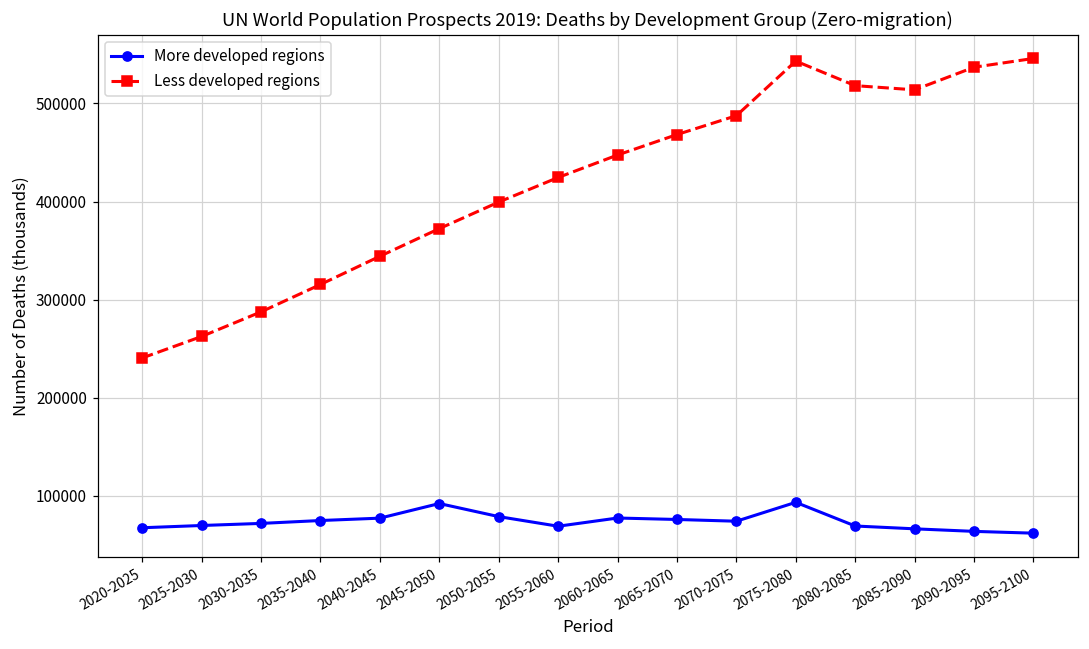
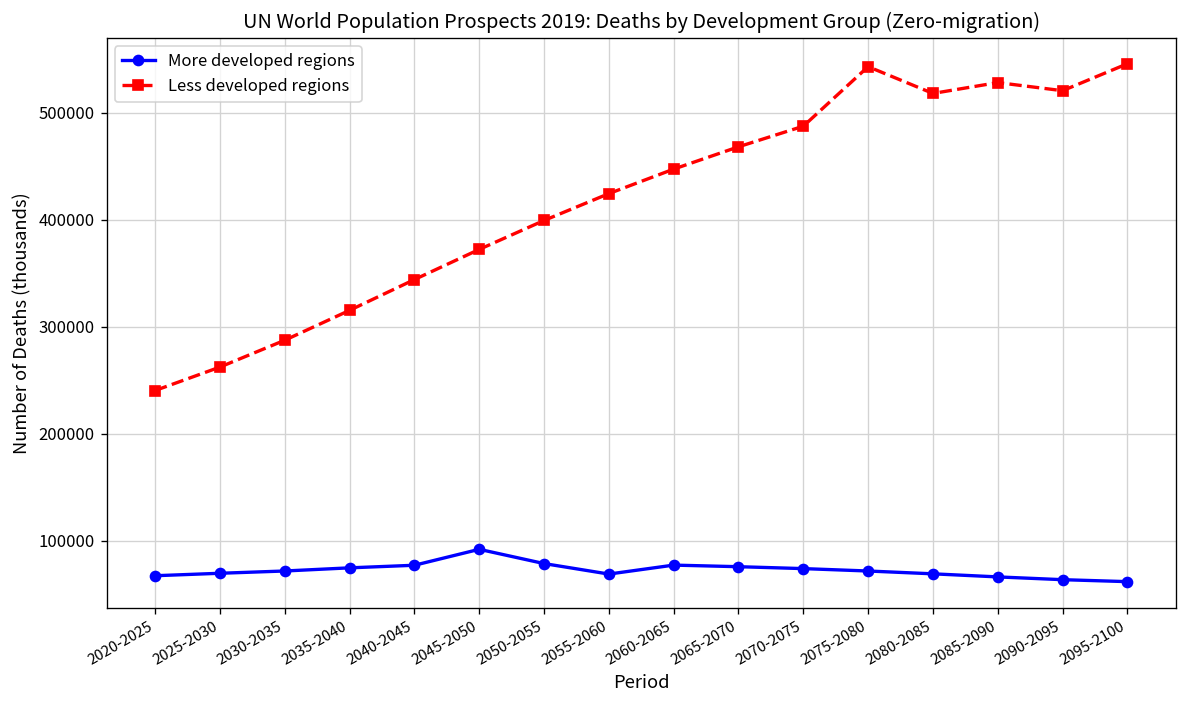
  {
    "More developed regions": {
      "2020-2025": 70000,
      "2025-2030": 70000,
      "2030-2035": 70000,
      "2035-2040": 70000,
      "2040-2045": 80000,
      "2045-2050": 90000,
      "2050-2055": 80000,
      "2055-2060": 70000,
      "2060-2065": 80000,
      "2065-2070": 80000,
      "2070-2075": 70000,
-     "2075-2080": 90000,
+     "2075-2080": 70000,
      "2080-2085": 70000,
      "2085-2090": 70000,
      "2090-2095": 60000,
      "2095-2100": 60000
    },
    "Less developed regions": {
      "2020-2025": 240000,
      "2025-2030": 260000,
      "2030-2035": 290000,
      "2035-2040": 320000,
      "2040-2045": 340000,
      "2045-2050": 370000,
      "2050-2055": 400000,
      "2055-2060": 420000,
      "2060-2065": 450000,
      "2065-2070": 470000,
      "2070-2075": 490000,
      "2075-2080": 540000,
      "2080-2085": 520000,
-     "2085-2090": 510000,
-     "2090-2095": 540000,
+     "2085-2090": 530000,
+     "2090-2095": 520000,
      "2095-2100": 550000
    }
  }
